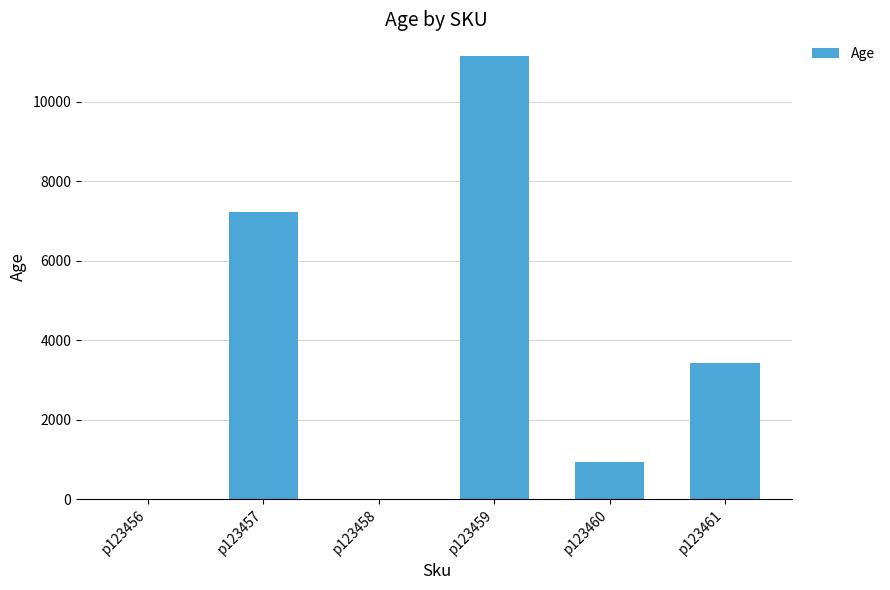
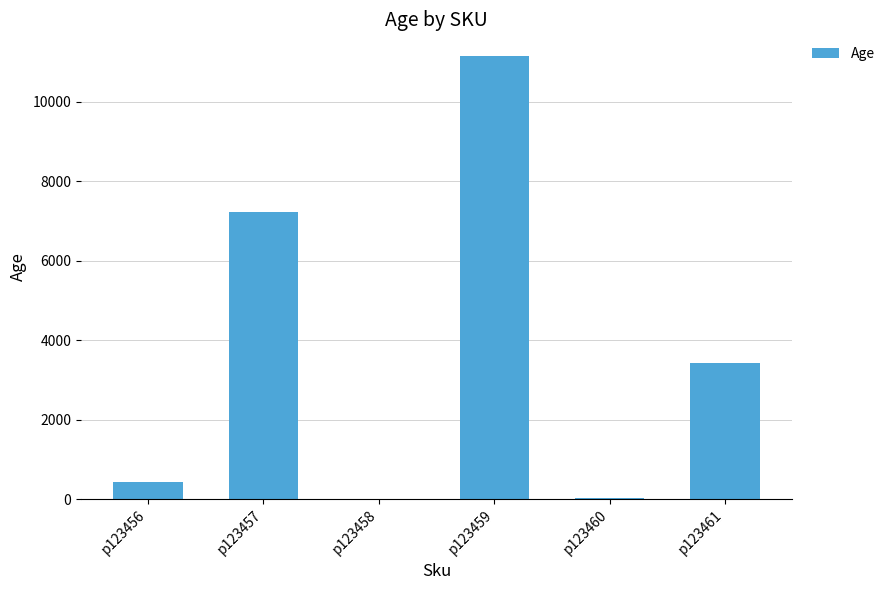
  {
-   "p123456": 0,
+   "p123456": 400,
    "p123457": 7200,
    "p123459": 11100,
-   "p123460": 900,
+   "p123460": 0,
    "p123461": 3400
  }
